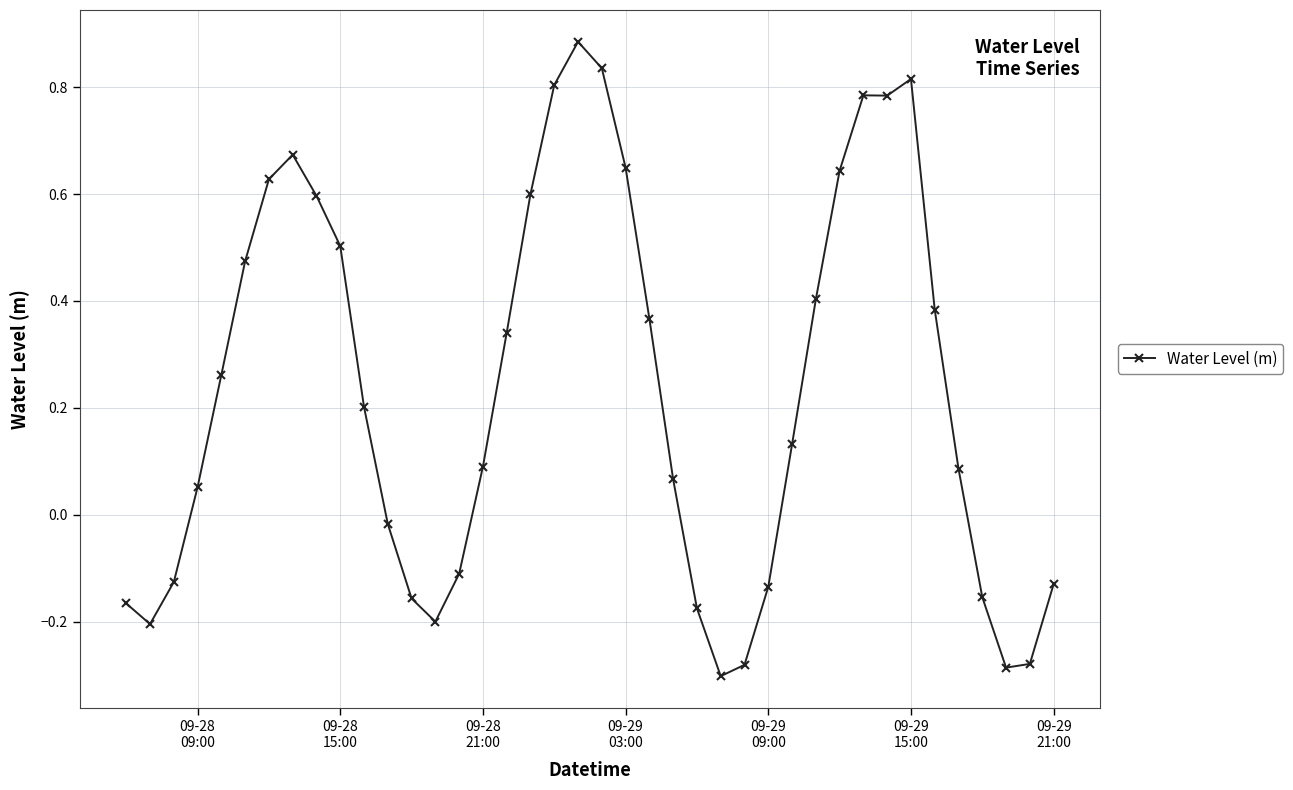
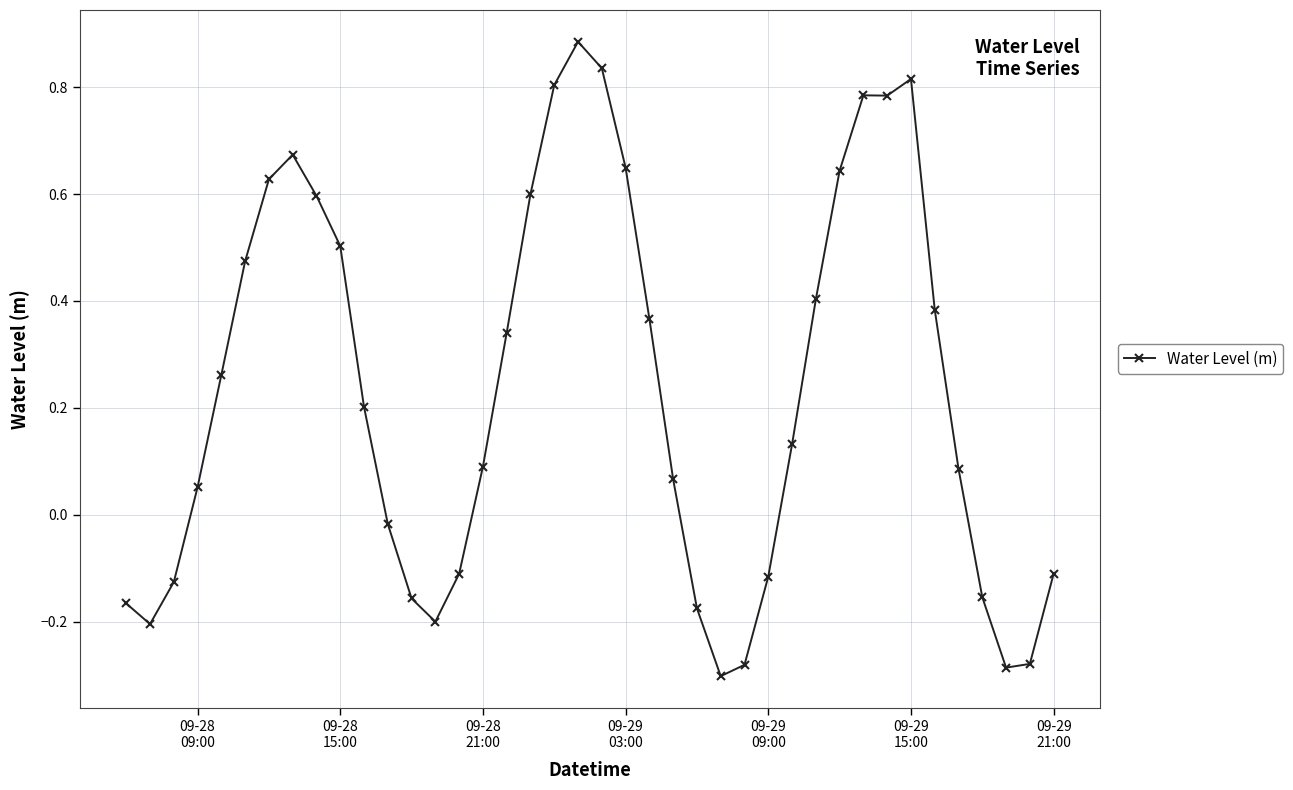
  {
    "09-28 09:00": 0.05,
    "09-28 15:00": 0.50,
    "09-28 21:00": 0.09,
    "09-29 03:00": 0.65,
-   "09-29 09:00": -0.13,
+   "09-29 09:00": -0.12,
    "09-29 15:00": 0.82,
-   "09-29 21:00": -0.13
+   "09-29 21:00": -0.11
  }
